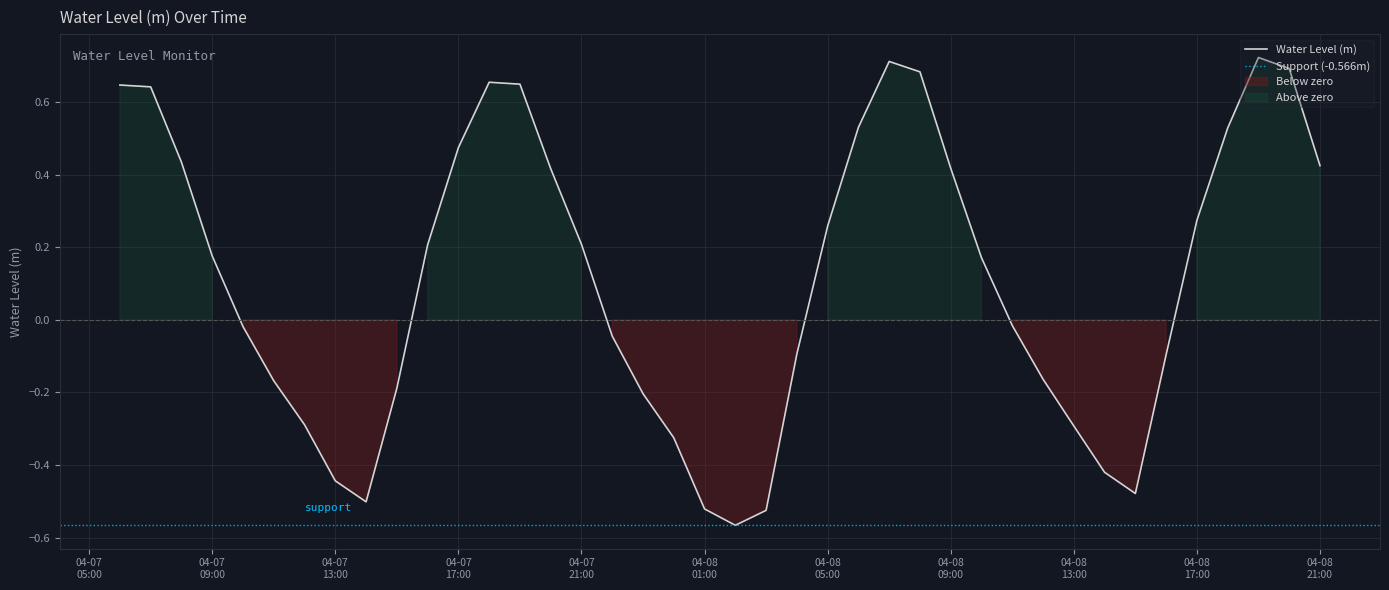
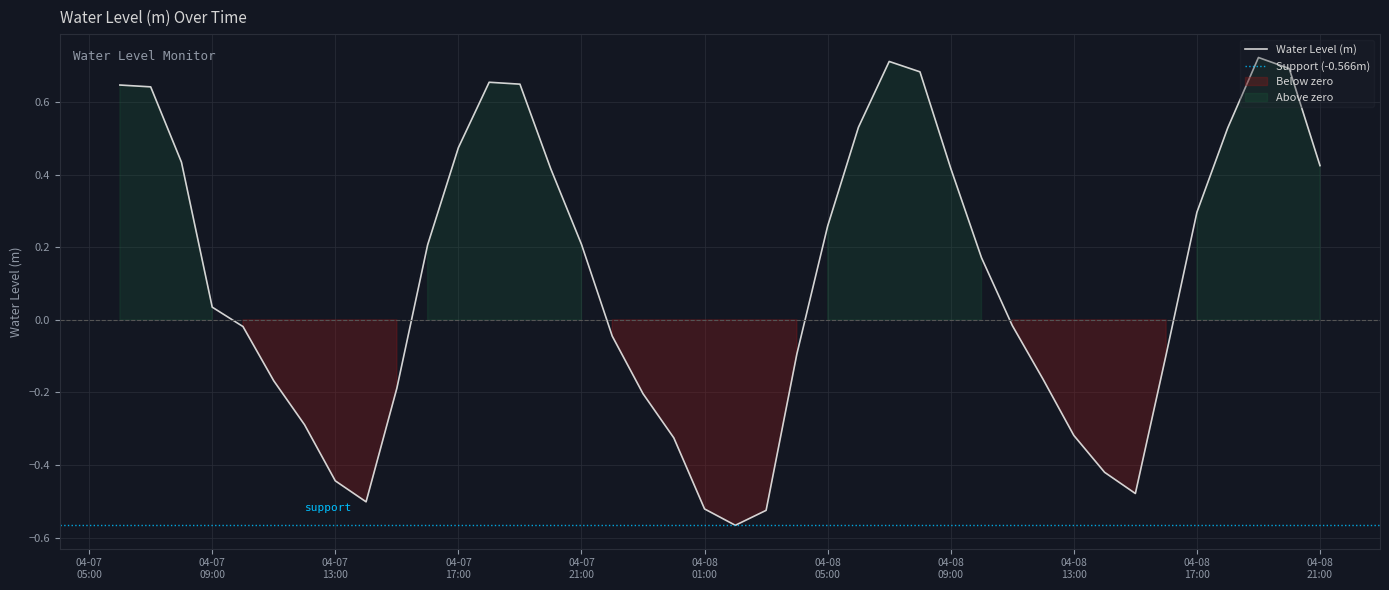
  {
-   "04-07 09:00": 0.18,
+   "04-07 09:00": 0.04,
    "04-07 13:00": -0.44,
    "04-07 17:00": 0.47,
    "04-07 21:00": 0.21,
    "04-08 01:00": -0.52,
    "04-08 05:00": 0.26,
    "04-08 09:00": 0.42,
-   "04-08 13:00": -0.29,
-   "04-08 17:00": 0.27,
+   "04-08 13:00": -0.32,
+   "04-08 17:00": 0.30,
    "04-08 21:00": 0.42
  }
